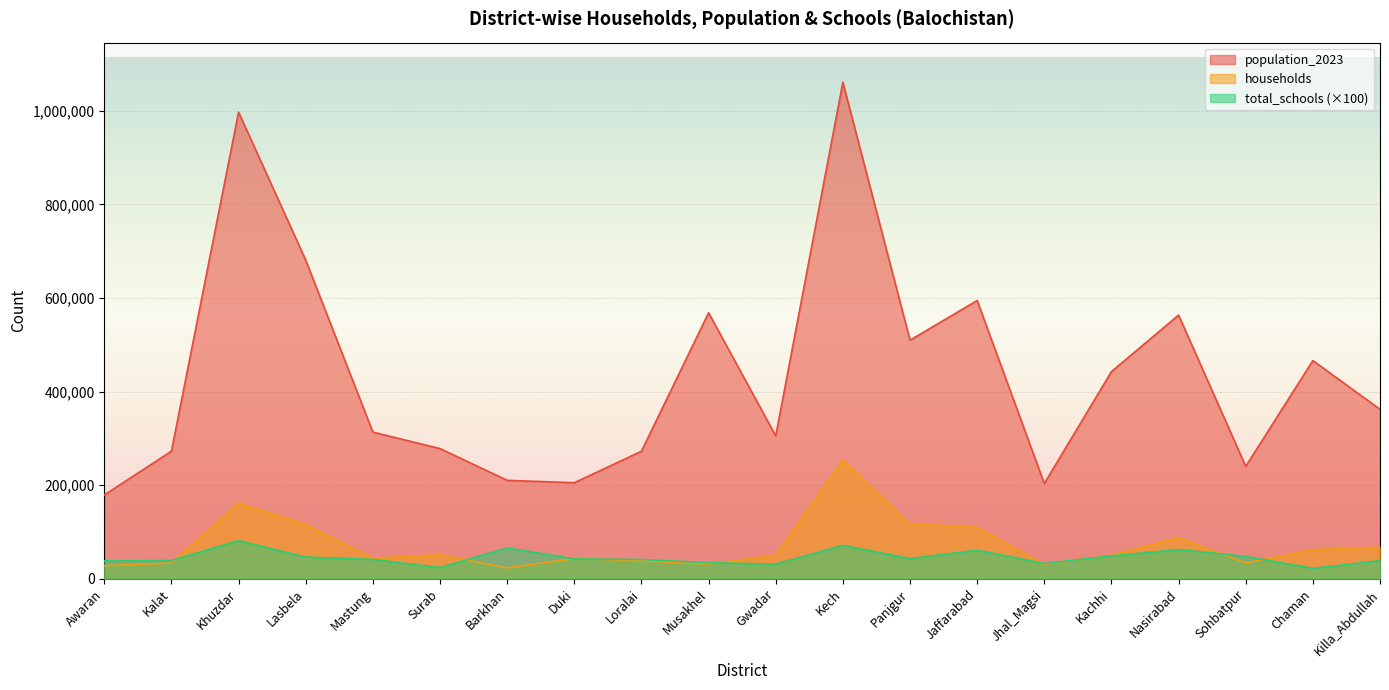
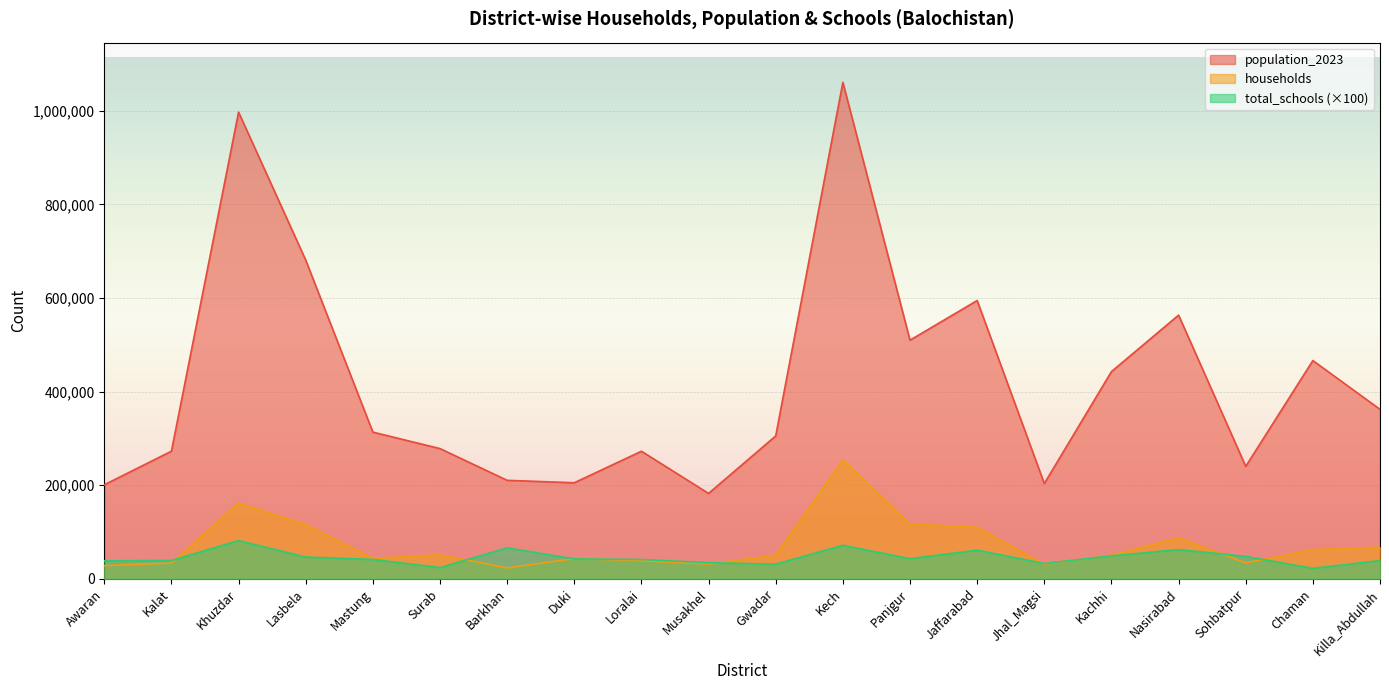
  {
    "population_2023": {
-     "Awaran": "180,000",
+     "Awaran": "200,000",
      "Kalat": "270,000",
      "Khuzdar": "1,000,000",
      "Lasbela": "680,000",
      "Mastung": "310,000",
      "Surab": "280,000",
      "Barkhan": "210,000",
      "Duki": "210,000",
      "Loralai": "270,000",
-     "Musakhel": "570,000",
+     "Musakhel": "180,000",
      "Gwadar": "310,000",
      "Kech": "1,060,000",
      "Panjgur": "510,000",
      "Jaffarabad": "590,000",
      "Jhal_Magsi": "200,000",
      "Kachhi": "440,000",
      "Nasirabad": "560,000",
      "Sohbatpur": "240,000",
      "Chaman": "470,000",
      "Killa_Abdullah": "360,000"
    },
    "households": {
      "Awaran": "30,000",
      "Kalat": "30,000",
      "Khuzdar": "160,000",
      "Lasbela": "120,000",
      "Surab": "50,000",
      "Barkhan": "20,000",
      "Gwadar": "50,000",
      "Kech": "250,000",
      "Panjgur": "120,000",
      "Jaffarabad": "110,000",
      "Nasirabad": "90,000",
      "Sohbatpur": "30,000",
      "Chaman": "60,000",
      "Killa_Abdullah": "70,000"
    },
    "total_schools (×100)": {
      "Awaran": "40,000",
      "Kalat": "40,000",
      "Khuzdar": "80,000",
      "Lasbela": "50,000",
      "Surab": "20,000",
      "Barkhan": "70,000",
      "Gwadar": "30,000",
      "Kech": "70,000",
      "Panjgur": "40,000",
      "Jaffarabad": "60,000",
      "Nasirabad": "60,000",
      "Sohbatpur": "50,000",
      "Chaman": "20,000",
      "Killa_Abdullah": "40,000"
    }
  }
